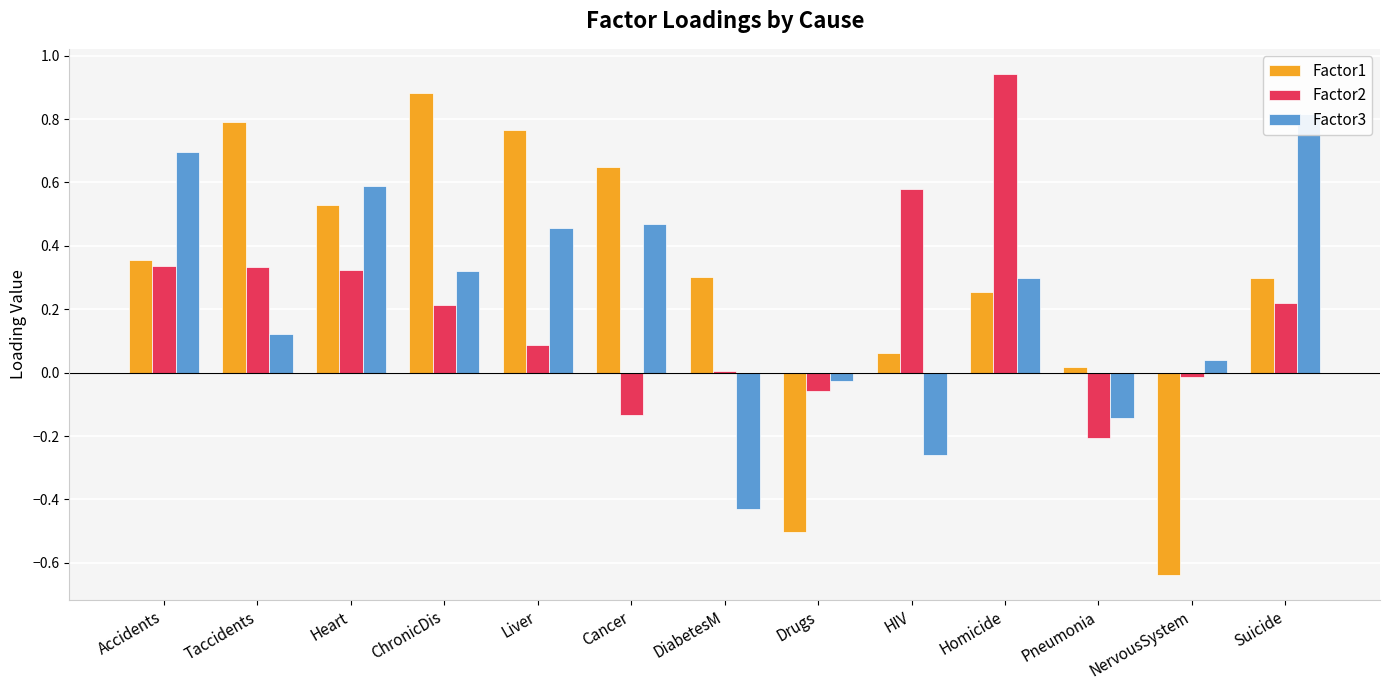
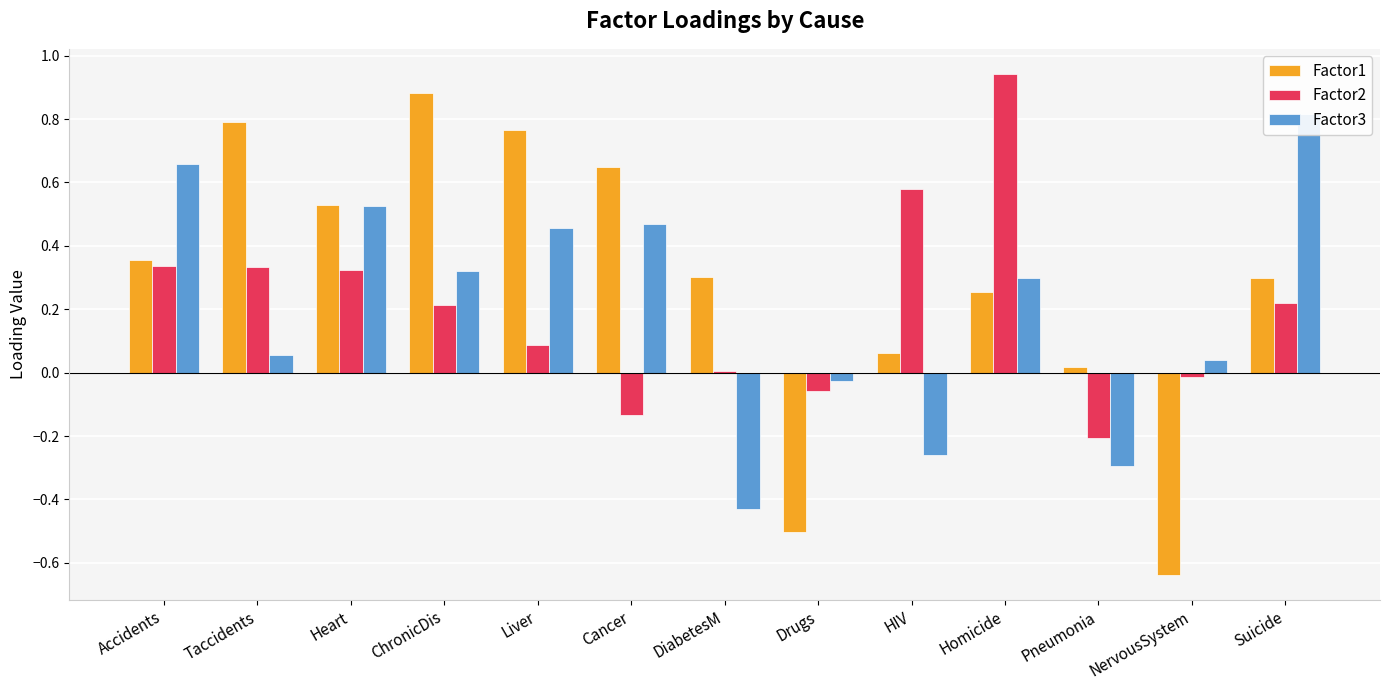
  {
    "Factor1": {
      "Accidents": 0.36,
      "Taccidents": 0.79,
      "Heart": 0.53,
      "ChronicDis": 0.88,
      "Liver": 0.77,
      "Cancer": 0.65,
      "DiabetesM": 0.30,
      "Drugs": -0.50,
      "HIV": 0.06,
      "Homicide": 0.25,
      "Pneumonia": 0.02,
      "NervousSystem": -0.64,
      "Suicide": 0.30
    },
    "Factor2": {
      "Accidents": 0.34,
      "Taccidents": 0.33,
      "Heart": 0.33,
      "ChronicDis": 0.21,
      "Liver": 0.09,
      "Cancer": -0.13,
      "Drugs": -0.06,
      "HIV": 0.58,
      "Homicide": 0.94,
      "Pneumonia": -0.21,
      "NervousSystem": -0.01,
      "Suicide": 0.22
    },
    "Factor3": {
-     "Accidents": 0.70,
-     "Taccidents": 0.12,
-     "Heart": 0.59,
+     "Accidents": 0.66,
+     "Taccidents": 0.06,
+     "Heart": 0.53,
      "ChronicDis": 0.32,
      "Liver": 0.46,
      "Cancer": 0.47,
      "DiabetesM": -0.43,
      "Drugs": -0.03,
      "HIV": -0.26,
      "Homicide": 0.30,
-     "Pneumonia": -0.14,
+     "Pneumonia": -0.29,
      "NervousSystem": 0.04
    }
  }
